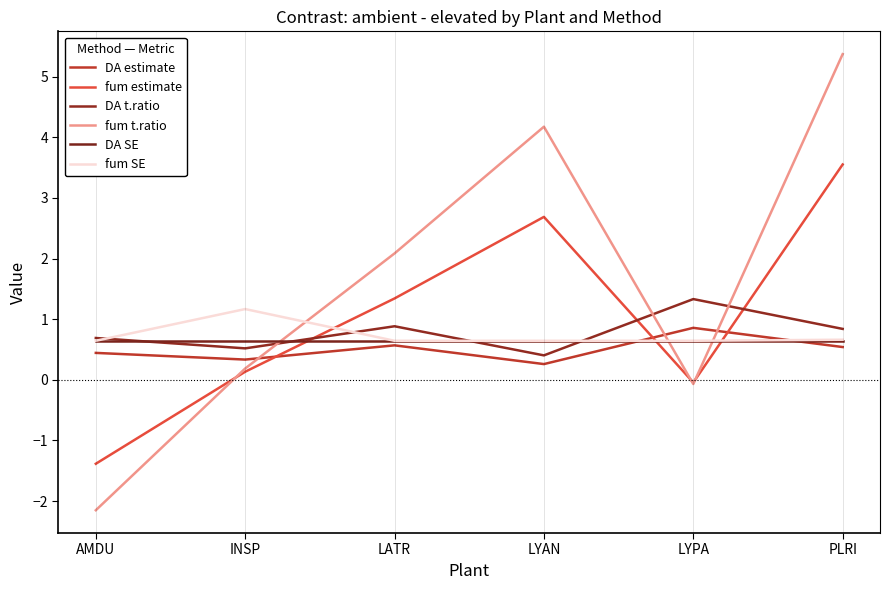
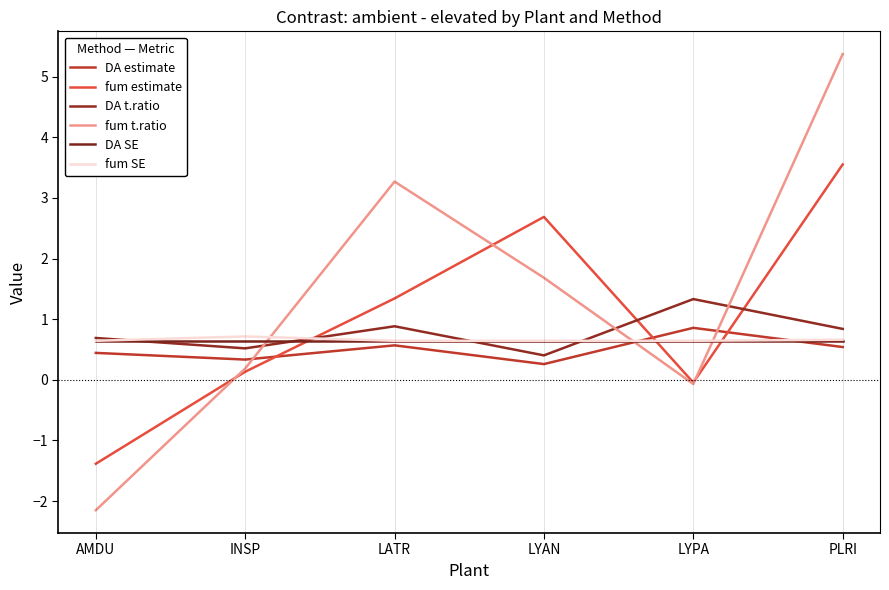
  {
    "fum t.ratio": {
      "AMDU": -2.2,
      "INSP": 0.2,
-     "LATR": 2.1,
-     "LYAN": 4.2,
+     "LATR": 3.3,
+     "LYAN": 1.7,
      "PLRI": 5.4
    },
    "fum SE": {
-     "INSP": 1.2
+     "INSP": 0.7
    }
  }
